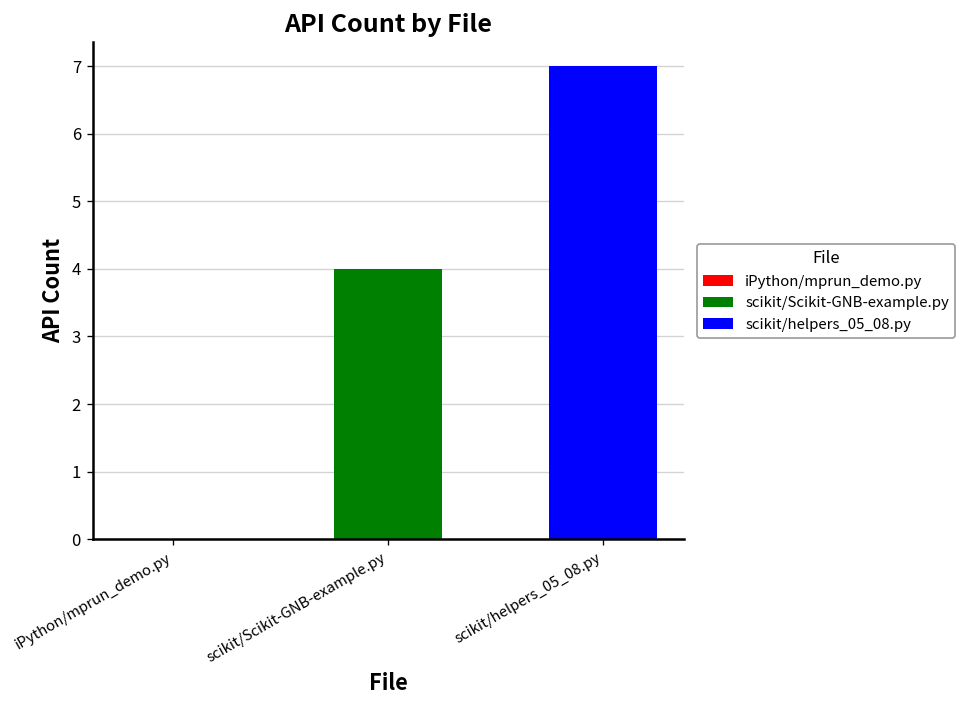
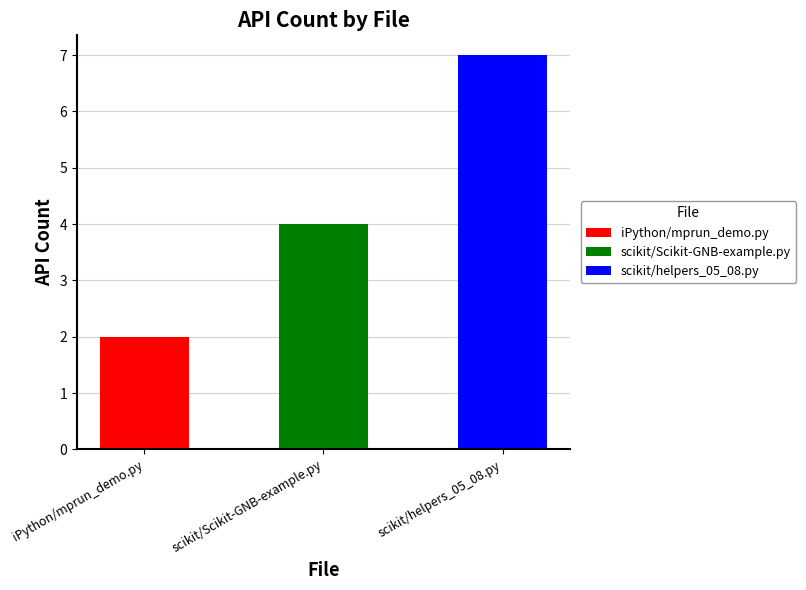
  {
-   "iPython/mprun_demo.py": 0,
+   "iPython/mprun_demo.py": 2,
    "scikit/Scikit-GNB-example.py": 4,
    "scikit/helpers_05_08.py": 7
  }
